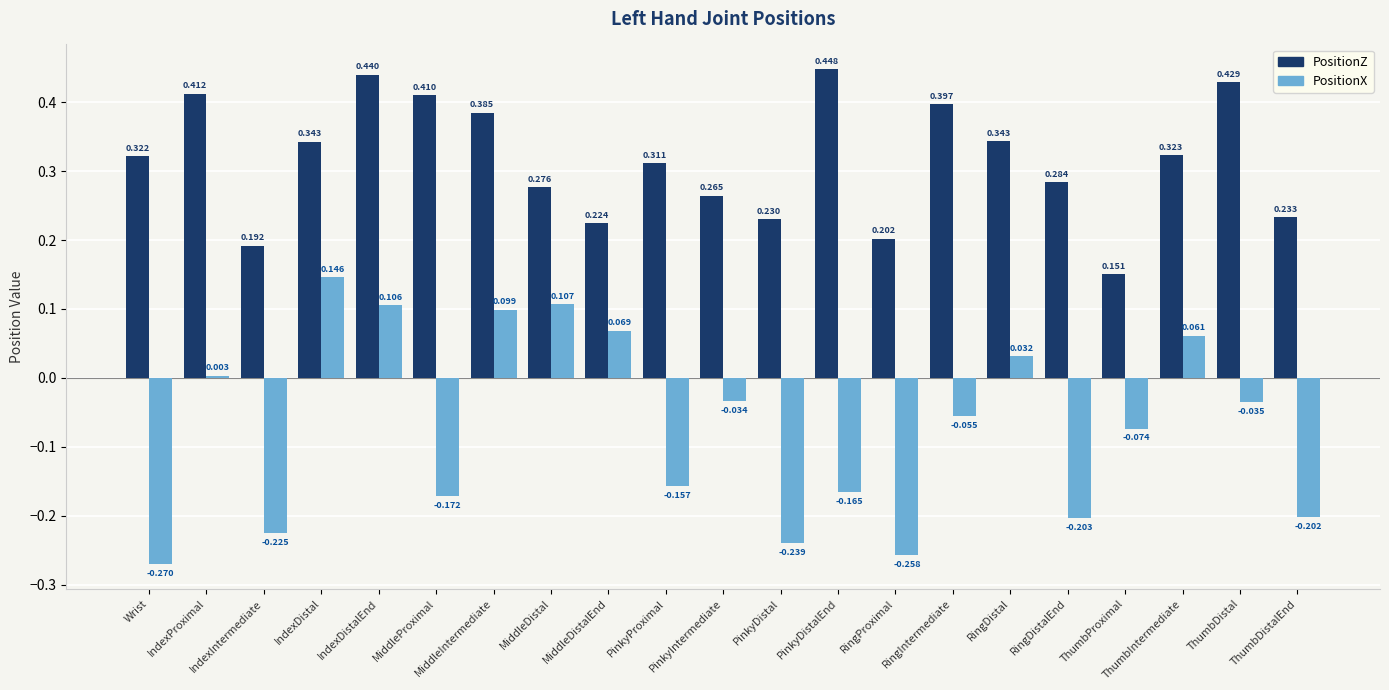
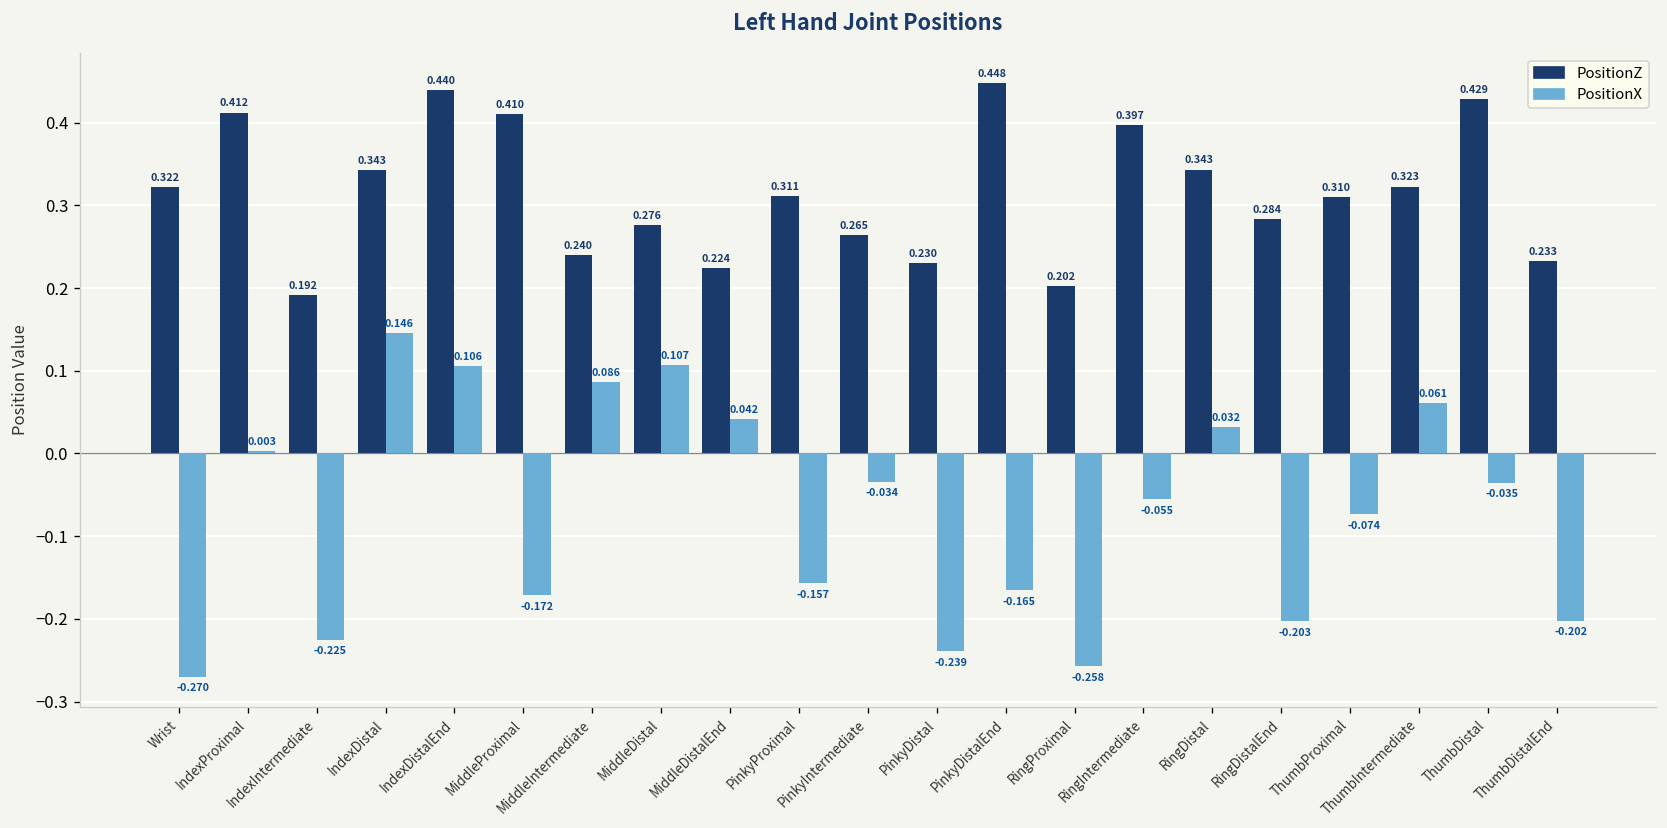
  {
    "PositionZ": {
      "Wrist": 0.322,
      "IndexProximal": 0.412,
      "IndexIntermediate": 0.192,
      "IndexDistal": 0.343,
      "IndexDistalEnd": 0.440,
      "MiddleProximal": 0.410,
-     "MiddleIntermediate": 0.385,
+     "MiddleIntermediate": 0.240,
      "MiddleDistal": 0.276,
      "MiddleDistalEnd": 0.224,
      "PinkyProximal": 0.311,
      "PinkyIntermediate": 0.265,
      "PinkyDistal": 0.230,
      "PinkyDistalEnd": 0.448,
      "RingProximal": 0.202,
      "RingIntermediate": 0.397,
      "RingDistal": 0.343,
      "RingDistalEnd": 0.284,
-     "ThumbProximal": 0.151,
+     "ThumbProximal": 0.310,
      "ThumbIntermediate": 0.323,
      "ThumbDistal": 0.429,
      "ThumbDistalEnd": 0.233
    },
    "PositionX": {
      "Wrist": -0.270,
      "IndexProximal": 0.003,
      "IndexIntermediate": -0.225,
      "IndexDistal": 0.146,
      "IndexDistalEnd": 0.106,
      "MiddleProximal": -0.172,
-     "MiddleIntermediate": 0.099,
+     "MiddleIntermediate": 0.086,
      "MiddleDistal": 0.107,
-     "MiddleDistalEnd": 0.069,
+     "MiddleDistalEnd": 0.042,
      "PinkyProximal": -0.157,
      "PinkyIntermediate": -0.034,
      "PinkyDistal": -0.239,
      "PinkyDistalEnd": -0.165,
      "RingProximal": -0.258,
      "RingIntermediate": -0.055,
      "RingDistal": 0.032,
      "RingDistalEnd": -0.203,
      "ThumbProximal": -0.074,
      "ThumbIntermediate": 0.061,
      "ThumbDistal": -0.035,
      "ThumbDistalEnd": -0.202
    }
  }
